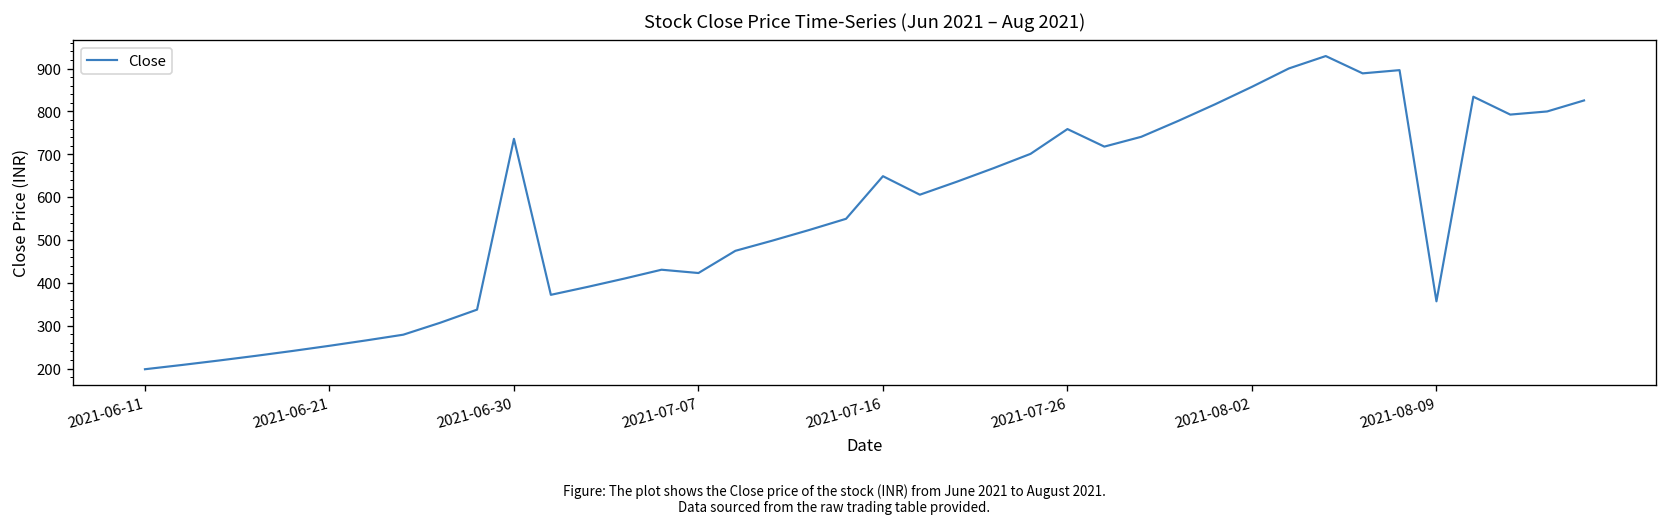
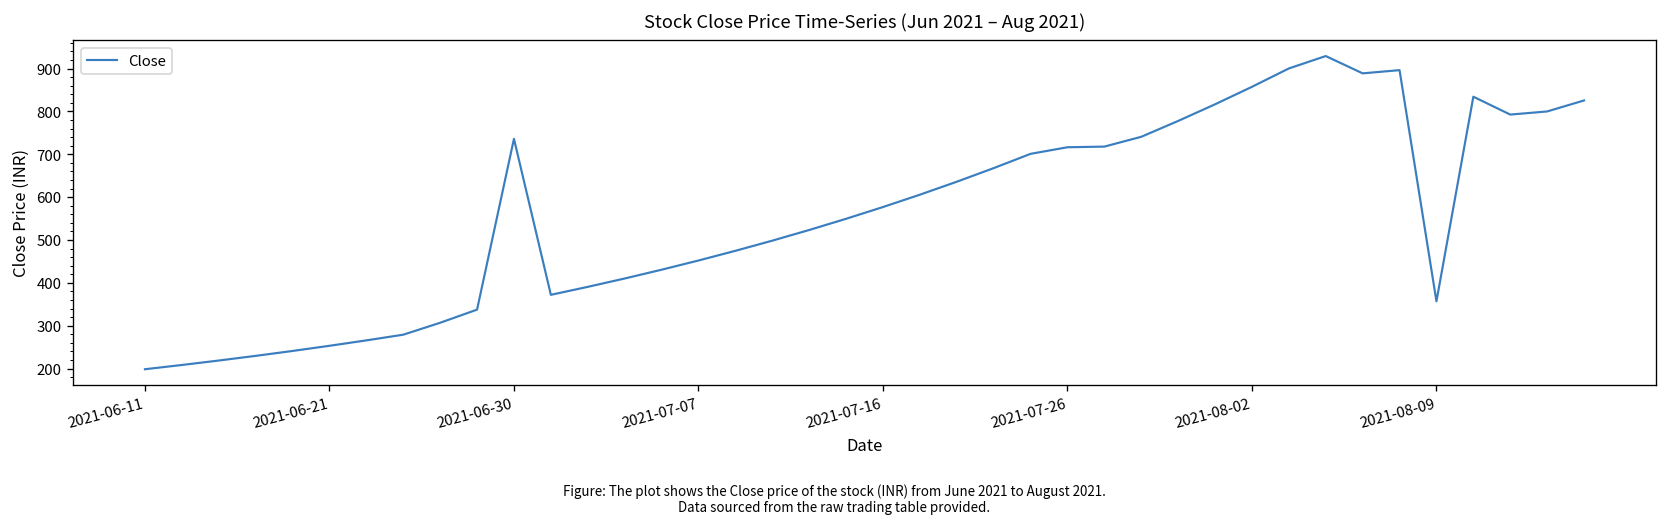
  {
    "2021-06-11": 200,
    "2021-06-21": 250,
    "2021-06-30": 740,
-   "2021-07-07": 420,
-   "2021-07-16": 650,
-   "2021-07-26": 760,
+   "2021-07-07": 450,
+   "2021-07-16": 580,
+   "2021-07-26": 720,
    "2021-08-02": 860,
    "2021-08-09": 360
  }
